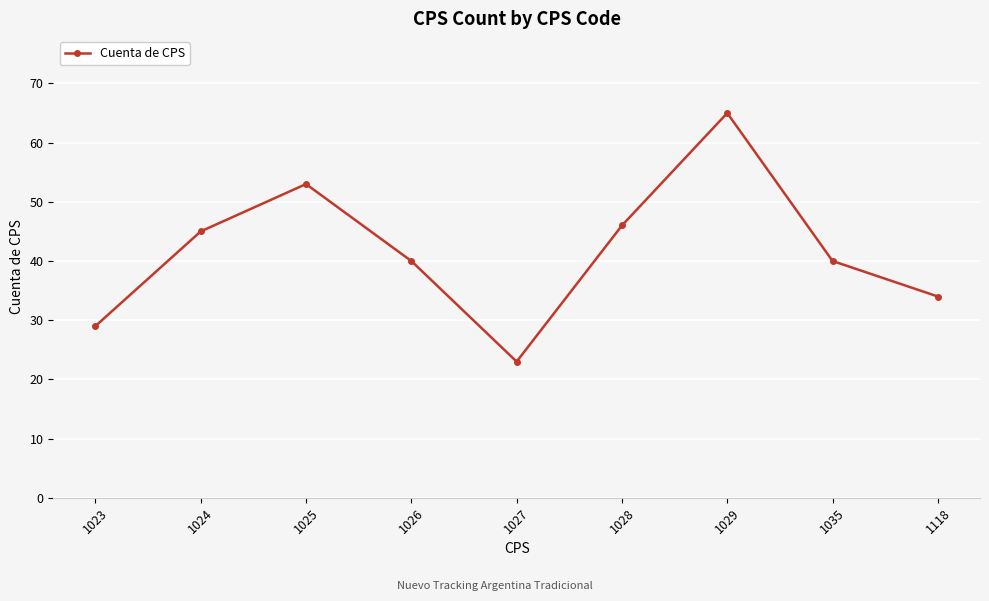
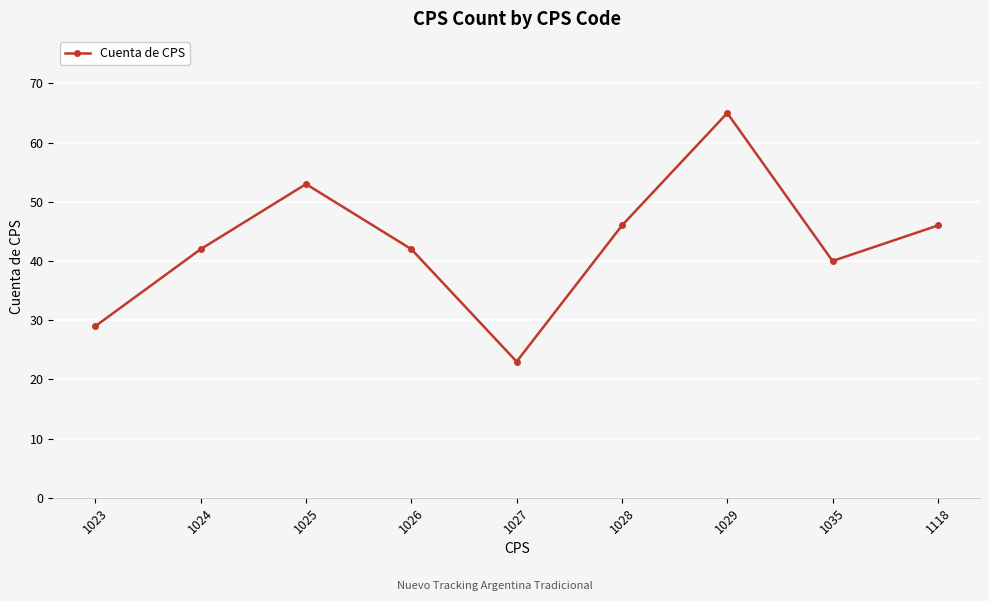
  {
    "1023": 29,
-   "1024": 45,
+   "1024": 42,
    "1025": 53,
-   "1026": 40,
+   "1026": 42,
    "1027": 23,
    "1028": 46,
    "1029": 65,
    "1035": 40,
-   "1118": 34
+   "1118": 46
  }
